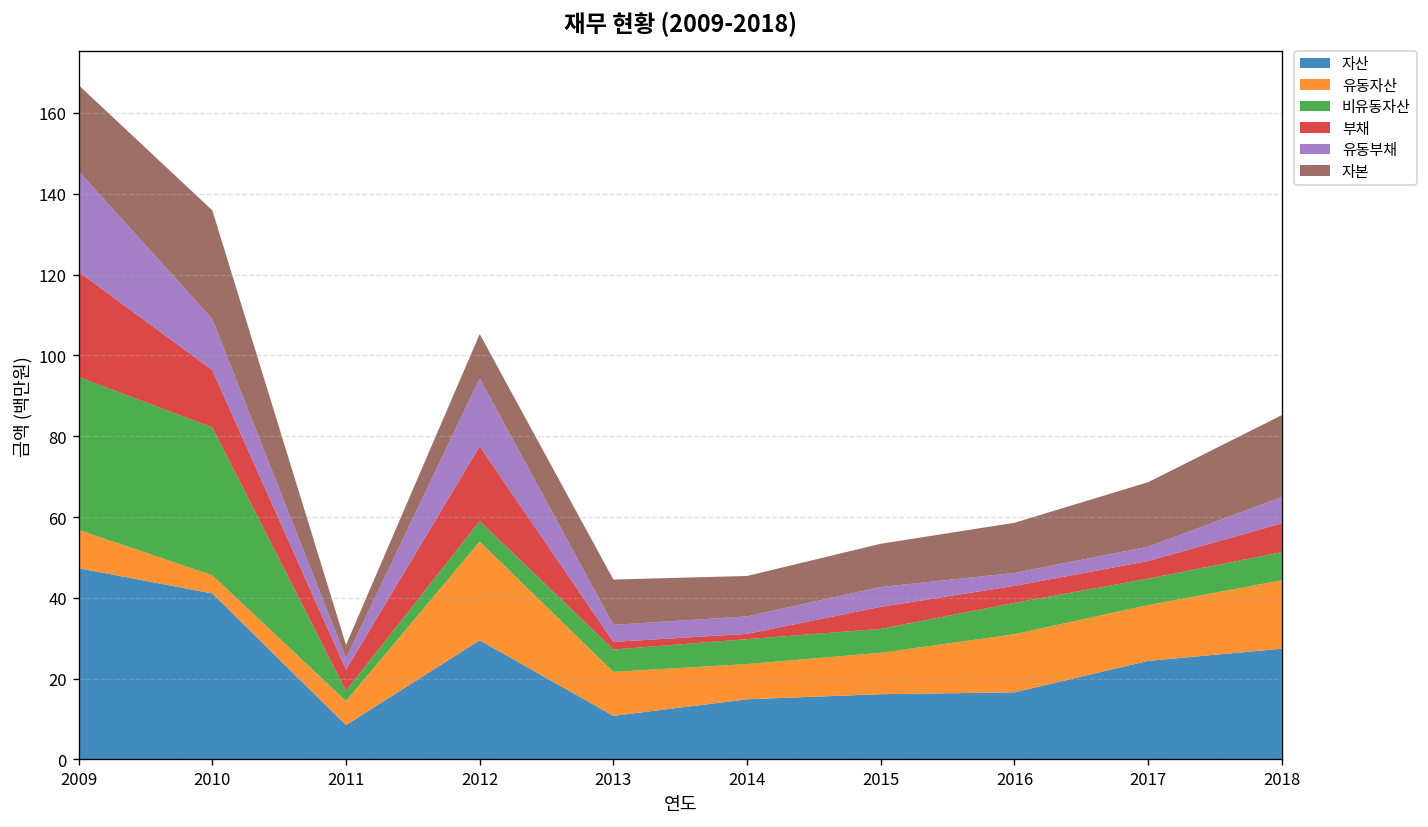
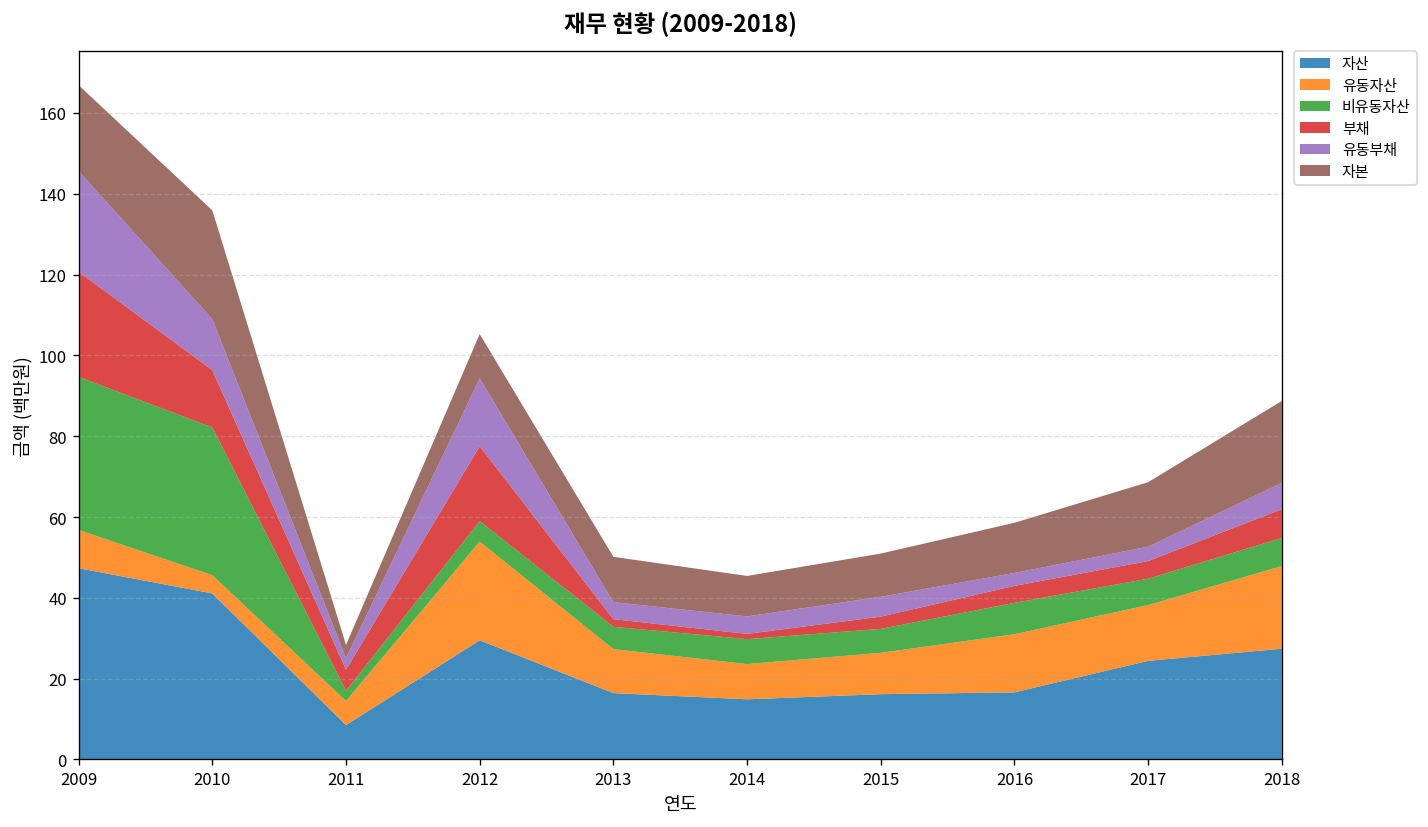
  {
    "자산": {
      "2009": 47,
      "2010": 41,
      "2011": 9,
      "2012": 29,
-     "2013": 11,
+     "2013": 16,
      "2014": 15,
      "2015": 16,
      "2016": 17,
      "2017": 24,
      "2018": 27
    },
    "유동자산": {
      "2009": 9,
      "2010": 5,
      "2011": 6,
      "2012": 24,
      "2013": 11,
      "2014": 9,
      "2015": 10,
      "2016": 14,
      "2017": 14,
-     "2018": 17
+     "2018": 20
    },
    "비유동자산": {
      "2009": 38,
      "2010": 37,
      "2011": 3,
      "2012": 5,
      "2013": 6,
      "2014": 6,
      "2015": 6,
      "2016": 8,
      "2017": 7,
      "2018": 7
    },
    "부채": {
      "2009": 26,
      "2010": 14,
      "2011": 5,
      "2012": 19,
      "2013": 2,
      "2014": 1,
-     "2015": 5,
+     "2015": 3,
      "2016": 4,
      "2017": 4,
      "2018": 7
    },
    "유동부채": {
      "2009": 25,
      "2010": 13,
      "2011": 3,
      "2012": 17,
      "2013": 4,
      "2014": 4,
      "2015": 5,
      "2016": 3,
      "2017": 4,
      "2018": 7
    },
    "자본": {
      "2009": 21,
      "2010": 27,
      "2011": 3,
      "2012": 11,
      "2013": 11,
      "2014": 10,
      "2015": 11,
      "2016": 12,
      "2017": 16,
      "2018": 20
    }
  }
